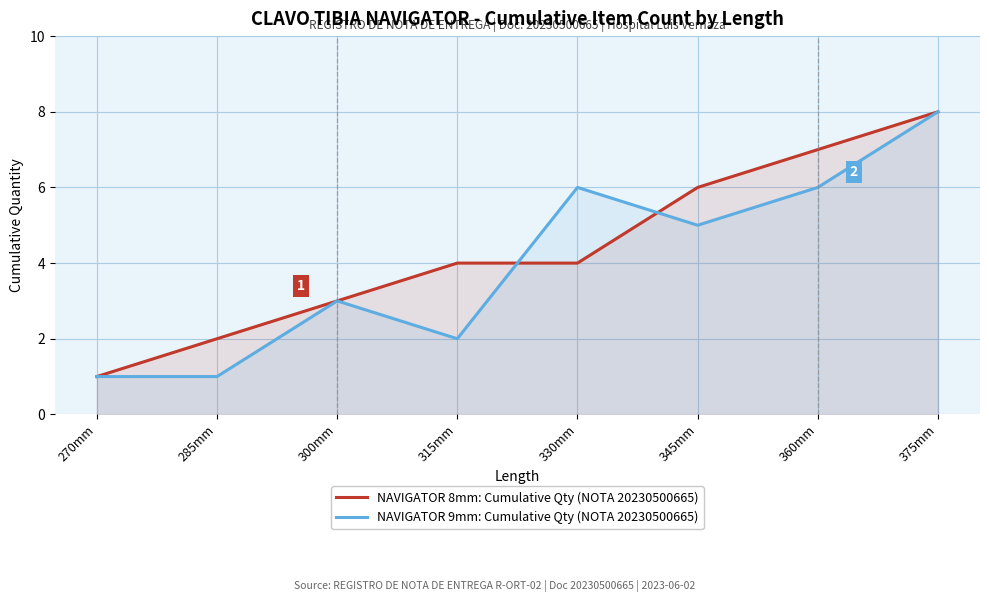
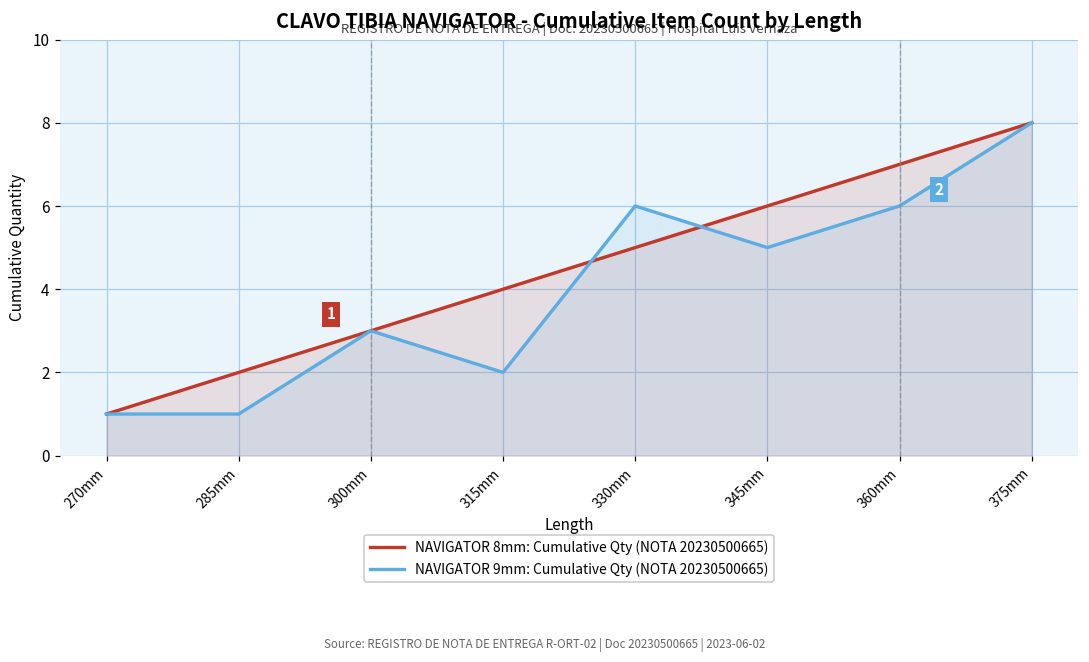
  {
    "NAVIGATOR 8mm: Cumulative Qty (NOTA 20230500665)": {
      "285mm": 2,
      "315mm": 4,
-     "330mm": 4,
+     "330mm": 5,
      "345mm": 6,
      "360mm": 7
    },
    "NAVIGATOR 9mm: Cumulative Qty (NOTA 20230500665)": {
      "285mm": 1,
      "315mm": 2,
      "330mm": 6,
      "345mm": 5,
      "360mm": 6
    }
  }
